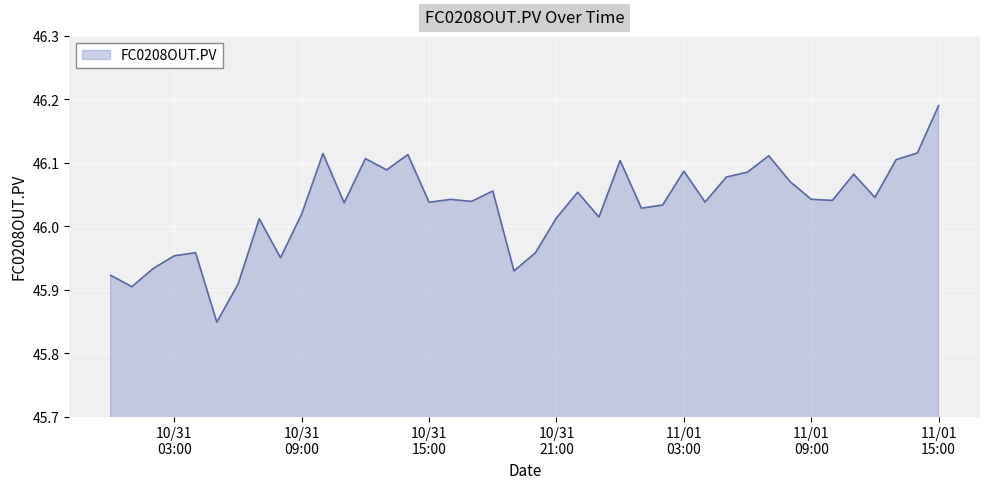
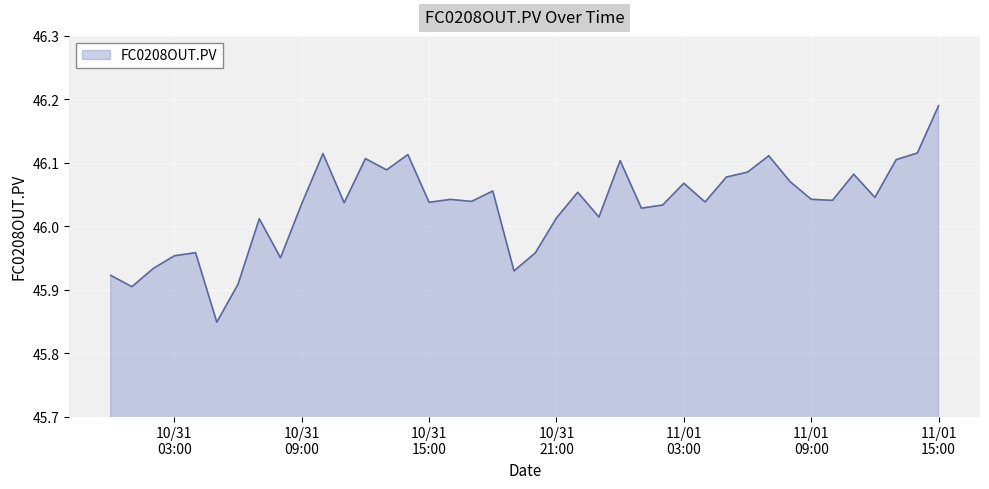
  {
    "10/31 03:00": 45.95,
-   "10/31 09:00": 46.02,
+   "10/31 09:00": 46.04,
    "10/31 15:00": 46.04,
    "10/31 21:00": 46.01,
-   "11/01 03:00": 46.09,
+   "11/01 03:00": 46.07,
    "11/01 09:00": 46.04,
    "11/01 15:00": 46.19
  }
